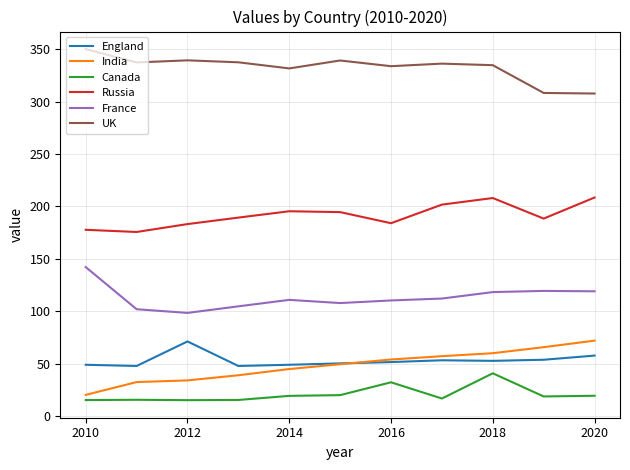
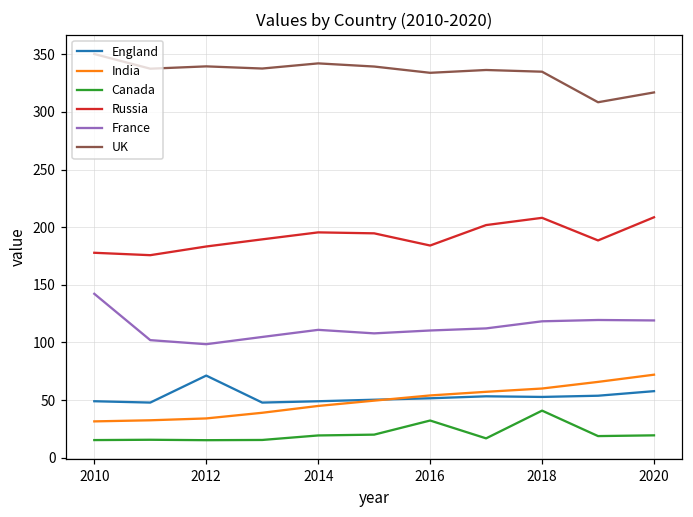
  {
    "England": {
      "2010": 49,
      "2012": 71,
      "2014": 49,
      "2016": 52,
      "2018": 53,
      "2020": 58
    },
    "India": {
-     "2010": 20,
+     "2010": 31,
      "2012": 34,
      "2014": 45,
      "2016": 54,
      "2018": 60,
      "2020": 72
    },
    "Canada": {
      "2010": 15,
      "2012": 15,
      "2014": 19,
      "2016": 32,
      "2018": 41,
      "2020": 19
    },
    "Russia": {
      "2010": 178,
      "2012": 183,
      "2014": 195,
      "2016": 184,
      "2018": 208,
      "2020": 209
    },
    "France": {
      "2010": 142,
      "2012": 98,
      "2014": 111,
      "2016": 110,
      "2018": 118,
      "2020": 119
    },
    "UK": {
      "2012": 339,
-     "2014": 332,
+     "2014": 342,
      "2016": 334,
      "2018": 335,
-     "2020": 308
+     "2020": 317
    }
  }
